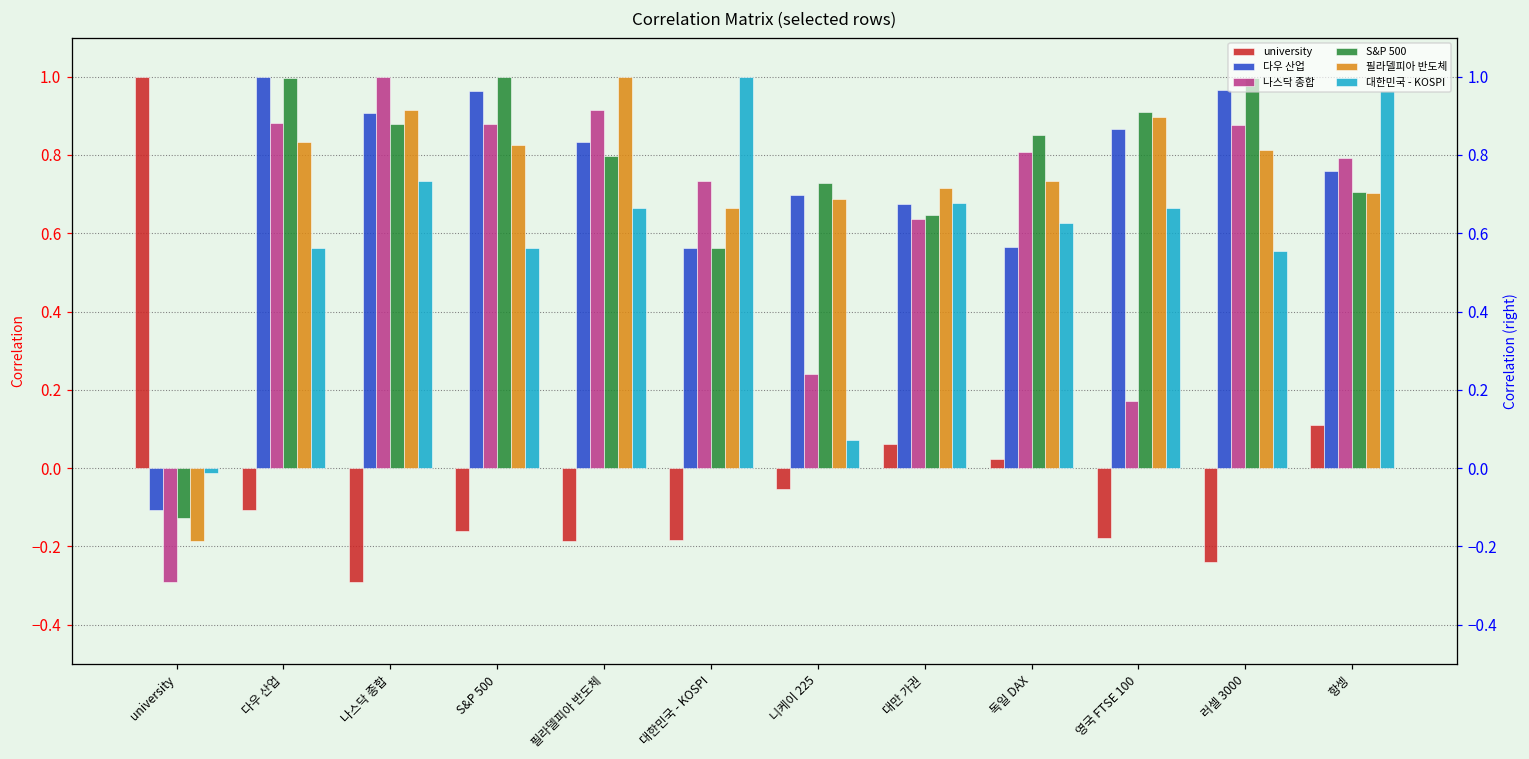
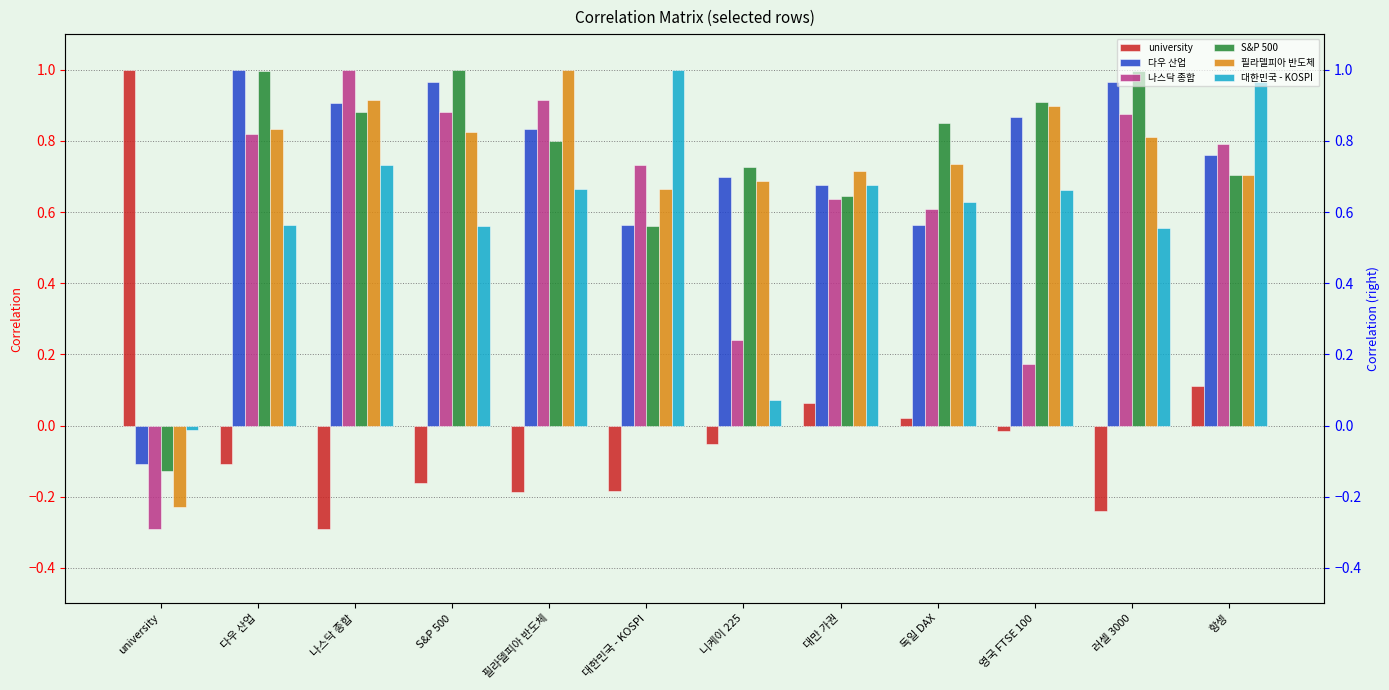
  {
    "university": {
      "university": 1.00,
      "다우 산업": -0.11,
      "나스닥 종합": -0.29,
      "S&P 500": -0.16,
      "필라델피아 반도체": -0.19,
      "대한민국 - KOSPI": -0.18,
      "니케이 225": -0.05,
      "대만 가권": 0.06,
      "독일 DAX": 0.02,
-     "영국 FTSE 100": -0.18,
+     "영국 FTSE 100": -0.01,
      "러셀 3000": -0.24,
      "항셍": 0.11
    },
    "다우 산업": {
      "university": -0.11,
      "다우 산업": 1.00,
      "나스닥 종합": 0.91,
      "S&P 500": 0.96,
      "필라델피아 반도체": 0.83,
      "대한민국 - KOSPI": 0.56,
      "니케이 225": 0.70,
      "대만 가권": 0.67,
      "독일 DAX": 0.56,
      "영국 FTSE 100": 0.87,
      "러셀 3000": 0.97,
      "항셍": 0.76
    },
    "나스닥 종합": {
      "university": -0.29,
-     "다우 산업": 0.88,
+     "다우 산업": 0.82,
      "나스닥 종합": 1.00,
      "S&P 500": 0.88,
      "필라델피아 반도체": 0.91,
      "대한민국 - KOSPI": 0.73,
      "니케이 225": 0.24,
      "대만 가권": 0.64,
-     "독일 DAX": 0.81,
+     "독일 DAX": 0.61,
      "영국 FTSE 100": 0.17,
      "러셀 3000": 0.88,
      "항셍": 0.79
    },
    "S&P 500": {
      "university": -0.13,
      "다우 산업": 1.00,
      "나스닥 종합": 0.88,
      "S&P 500": 1.00,
      "필라델피아 반도체": 0.80,
      "대한민국 - KOSPI": 0.56,
      "니케이 225": 0.73,
      "대만 가권": 0.65,
      "독일 DAX": 0.85,
      "영국 FTSE 100": 0.91,
      "항셍": 0.70
    },
    "필라델피아 반도체": {
-     "university": -0.19,
+     "university": -0.23,
      "다우 산업": 0.83,
      "나스닥 종합": 0.91,
      "S&P 500": 0.83,
      "필라델피아 반도체": 1.00,
      "대한민국 - KOSPI": 0.66,
      "니케이 225": 0.69,
      "대만 가권": 0.72,
      "독일 DAX": 0.73,
      "영국 FTSE 100": 0.90,
      "러셀 3000": 0.81,
      "항셍": 0.70
    },
    "대한민국 - KOSPI": {
      "university": -0.01,
      "다우 산업": 0.56,
      "나스닥 종합": 0.73,
      "S&P 500": 0.56,
      "필라델피아 반도체": 0.66,
      "대한민국 - KOSPI": 1.00,
      "니케이 225": 0.07,
      "대만 가권": 0.68,
      "독일 DAX": 0.63,
      "영국 FTSE 100": 0.66,
      "러셀 3000": 0.56
    }
  }
